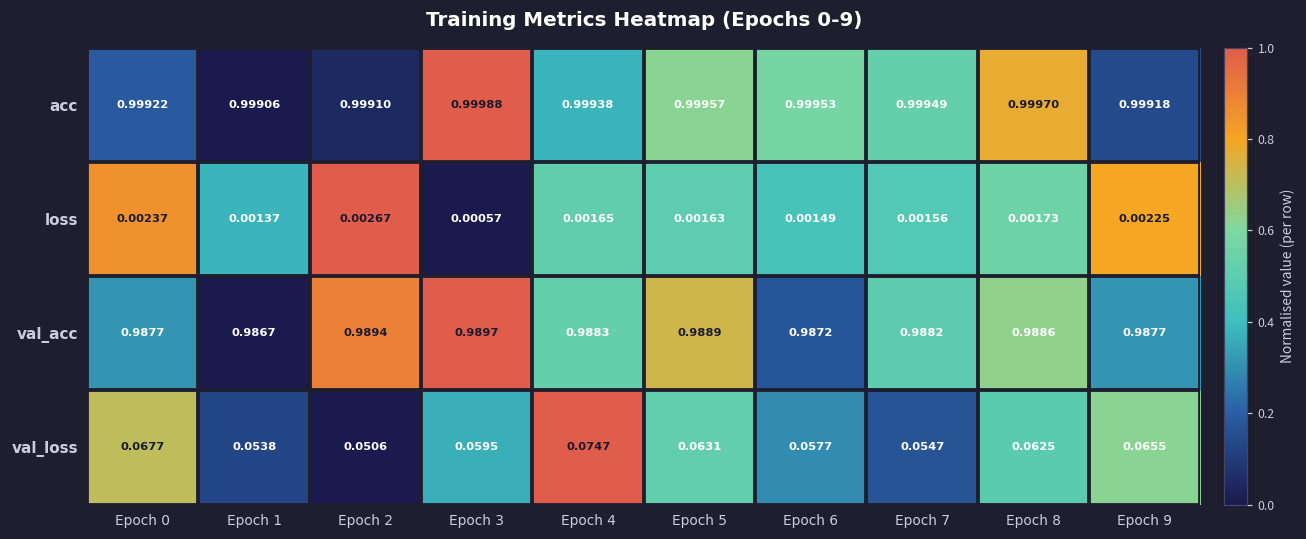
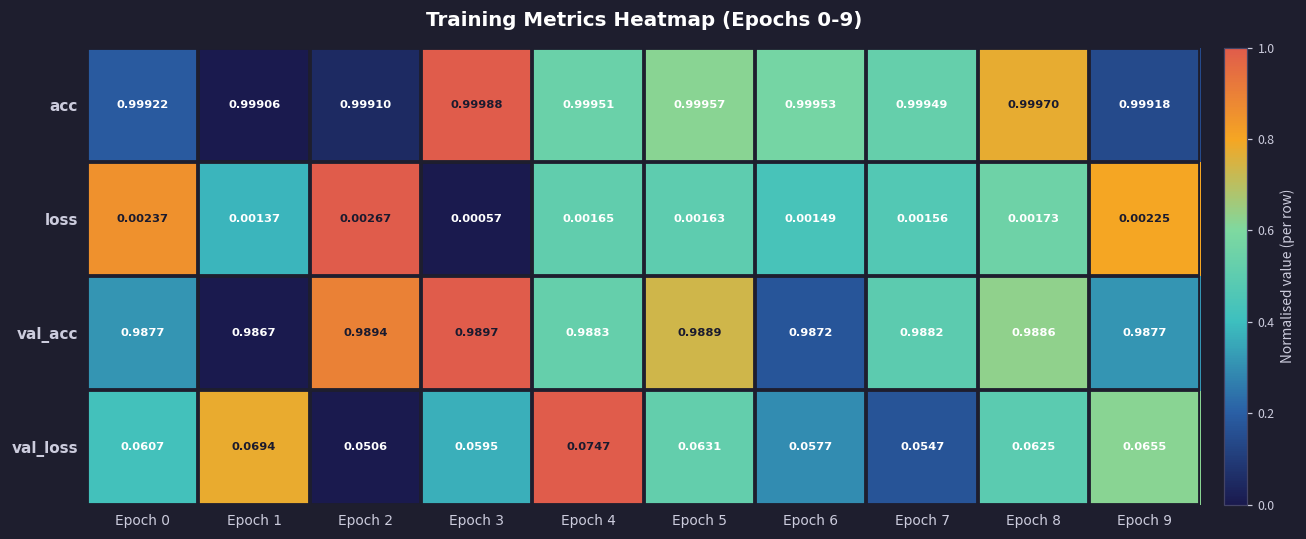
  {
    "acc": {
      "Epoch 0": 0.99922,
      "Epoch 1": 0.99906,
      "Epoch 2": 0.99910,
      "Epoch 3": 0.99988,
-     "Epoch 4": 0.99938,
+     "Epoch 4": 0.99951,
      "Epoch 5": 0.99957,
      "Epoch 6": 0.99953,
      "Epoch 7": 0.99949,
      "Epoch 8": 0.99970,
      "Epoch 9": 0.99918
    },
    "loss": {
      "Epoch 0": 0.00237,
      "Epoch 1": 0.00137,
      "Epoch 2": 0.00267,
      "Epoch 3": 0.00057,
      "Epoch 4": 0.00165,
      "Epoch 5": 0.00163,
      "Epoch 6": 0.00149,
      "Epoch 7": 0.00156,
      "Epoch 8": 0.00173,
      "Epoch 9": 0.00225
    },
    "val_acc": {
      "Epoch 0": 0.9877,
      "Epoch 1": 0.9867,
      "Epoch 2": 0.9894,
      "Epoch 3": 0.9897,
      "Epoch 4": 0.9883,
      "Epoch 5": 0.9889,
      "Epoch 6": 0.9872,
      "Epoch 7": 0.9882,
      "Epoch 8": 0.9886,
      "Epoch 9": 0.9877
    },
    "val_loss": {
-     "Epoch 0": 0.0677,
-     "Epoch 1": 0.0538,
+     "Epoch 0": 0.0607,
+     "Epoch 1": 0.0694,
      "Epoch 2": 0.0506,
      "Epoch 3": 0.0595,
      "Epoch 4": 0.0747,
      "Epoch 5": 0.0631,
      "Epoch 6": 0.0577,
      "Epoch 7": 0.0547,
      "Epoch 8": 0.0625,
      "Epoch 9": 0.0655
    }
  }
